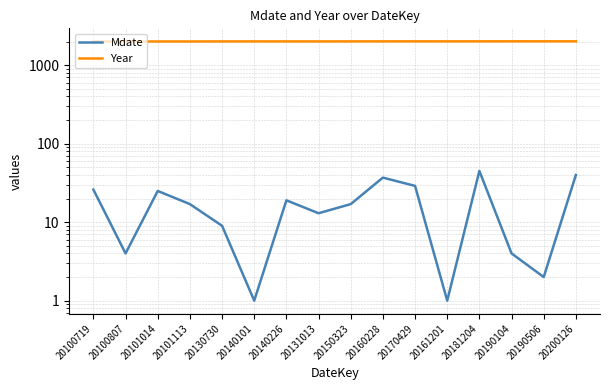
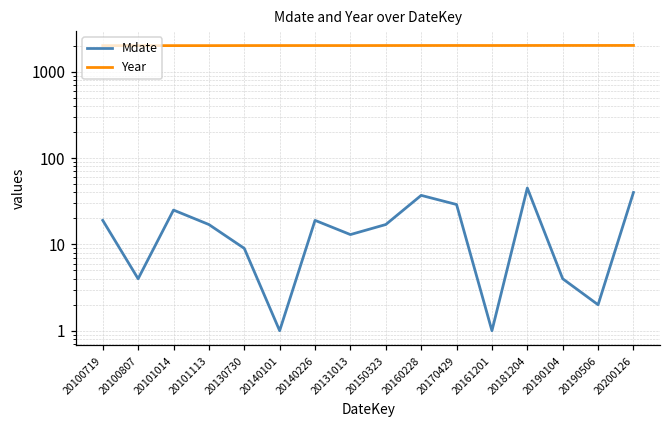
  {
    "Mdate": {
-     "20100719": 26,
+     "20100719": 19,
      "20100807": 4,
      "20101014": 25,
      "20101113": 17,
      "20130730": 9,
      "20140101": 1,
      "20140226": 19,
      "20131013": 13,
      "20150323": 17,
      "20160228": 40,
      "20170429": 29,
      "20161201": 1,
      "20181204": 50,
      "20190104": 4,
      "20190506": 2,
      "20200126": 40
    },
    "Year": {
      "20101014": 2000,
      "20101113": 2000,
      "20130730": 2000,
      "20140101": 2000,
      "20140226": 2000,
      "20131013": 2000,
      "20150323": 2000,
      "20160228": 2000,
      "20170429": 2000,
      "20161201": 2000,
      "20181204": 2000,
      "20190104": 2000,
      "20190506": 2000,
      "20200126": 2000
    }
  }
